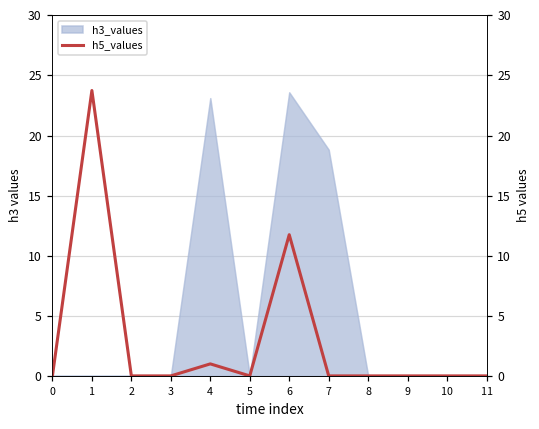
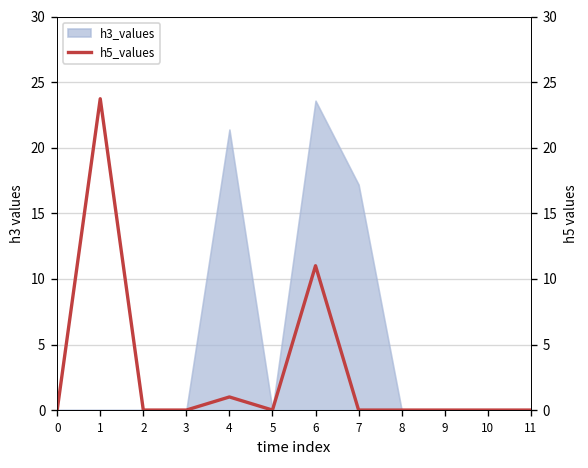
  {
    "h3_values": {
      "0": 0.0,
      "1": 0.0,
      "2": 0.0,
      "3": 0.0,
-     "4": 23.1,
+     "4": 21.4,
      "5": 0.0,
      "6": 23.6,
-     "7": 18.8,
+     "7": 17.2,
      "8": 0.0,
      "9": 0.0,
      "10": 0.0,
      "11": 0.0
    },
    "h5_values": {
      "0": 0.0,
      "1": 23.8,
      "2": 0.0,
      "3": 0.0,
      "4": 1.0,
      "5": 0.0,
-     "6": 11.8,
+     "6": 11.0,
      "7": 0.0,
      "8": 0.0,
      "9": 0.0,
      "10": 0.0,
      "11": 0.0
    }
  }
